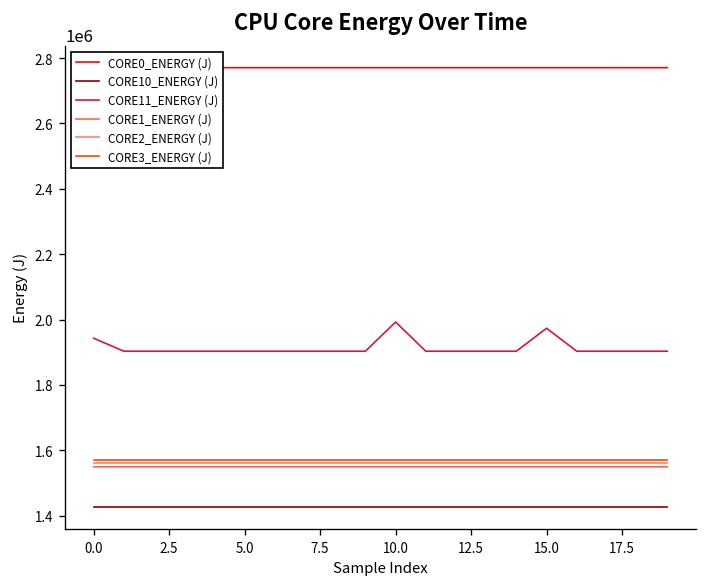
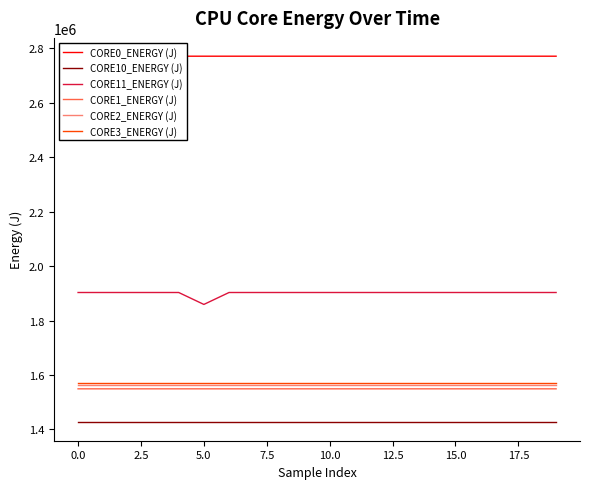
  {
    "CORE0_ENERGY (J)": {
      "5.0": 2770000,
      "10.0": 2770000,
      "15.0": 2770000
    },
    "CORE10_ENERGY (J)": {
      "0.0": 1430000,
      "5.0": 1430000,
      "10.0": 1430000,
      "15.0": 1430000
    },
    "CORE11_ENERGY (J)": {
-     "0.0": 1940000,
-     "5.0": 1900000,
-     "10.0": 1990000,
-     "15.0": 1970000
+     "0.0": 1900000,
+     "5.0": 1860000,
+     "10.0": 1900000,
+     "15.0": 1900000
    }
  }
